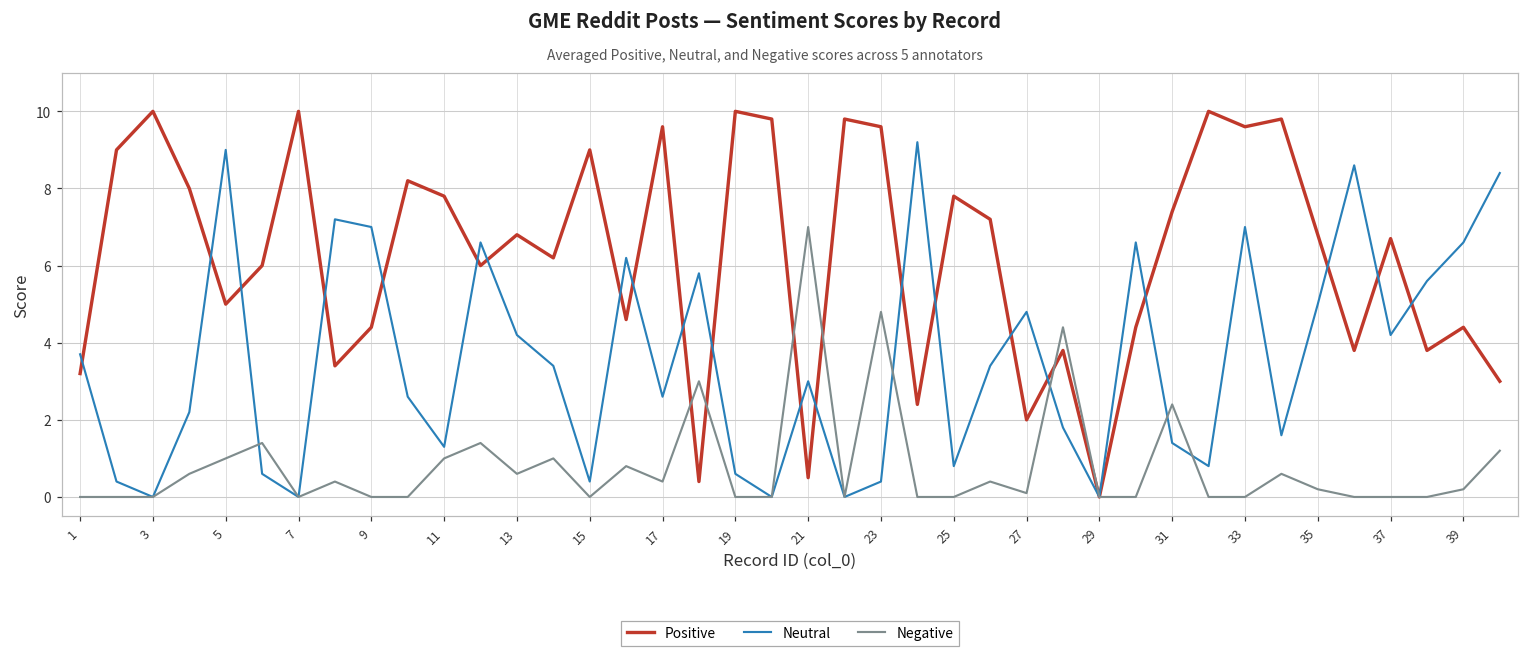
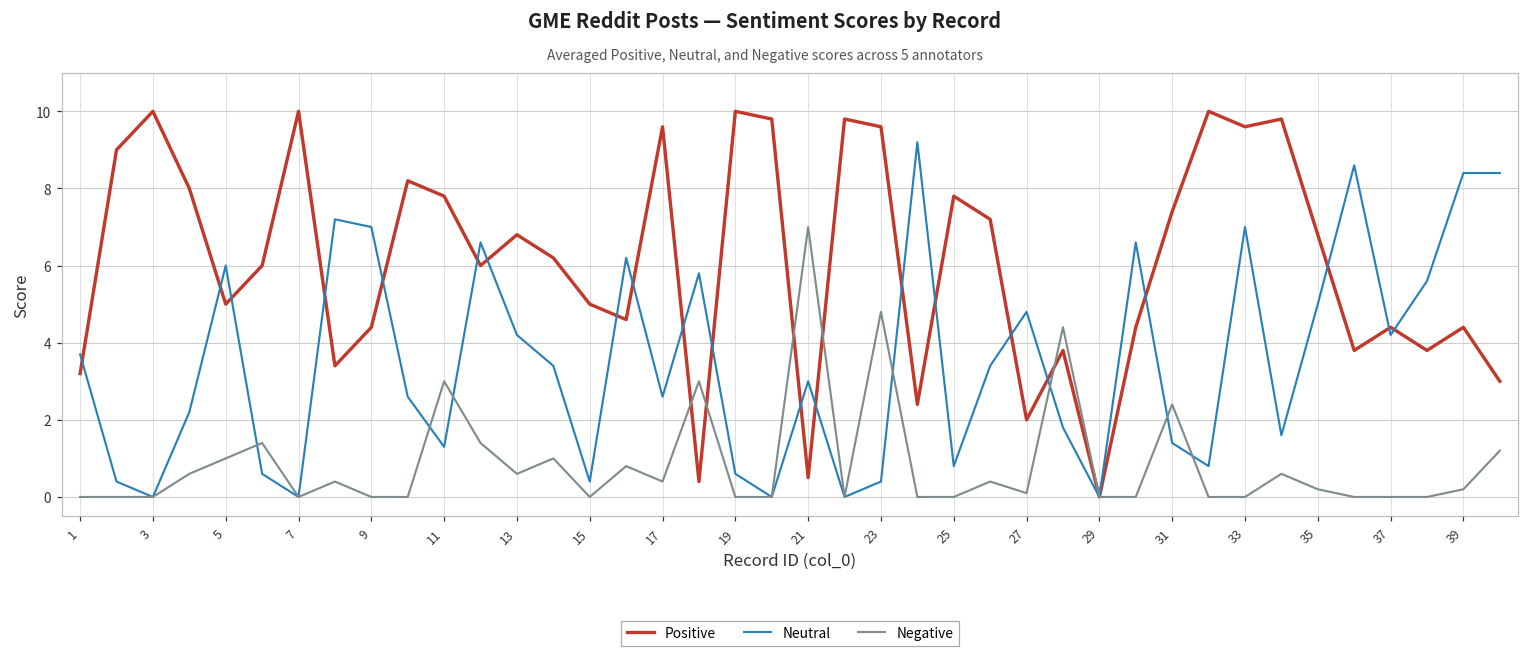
  {
    "Positive": {
      "1": 3.2,
      "3": 10.0,
      "5": 5.0,
      "7": 10.0,
      "9": 4.4,
      "11": 7.8,
      "13": 6.8,
-     "15": 9,
+     "15": 5,
      "17": 9.6,
      "19": 10.0,
      "21": 0.5,
      "23": 9.6,
      "25": 7.8,
      "27": 2.0,
      "31": 7.4,
      "33": 9.6,
      "35": 6.8,
-     "37": 6.7,
+     "37": 4.4,
      "39": 4.4
    },
    "Neutral": {
      "1": 3.7,
-     "5": 9,
+     "5": 6,
      "9": 7.0,
      "11": 1.3,
      "13": 4.2,
      "15": 0.4,
      "17": 2.6,
      "19": 0.6,
      "21": 3.0,
      "23": 0.4,
      "25": 0.8,
      "27": 4.8,
      "31": 1.4,
      "33": 7.0,
      "35": 5.0,
      "37": 4.2,
-     "39": 6.6
+     "39": 8.4
    },
    "Negative": {
      "1": 0,
      "5": 1,
      "9": 0,
-     "11": 1,
+     "11": 3,
      "13": 0.6,
      "15": 0,
      "17": 0.4,
      "19": 0,
      "21": 7,
      "23": 4.8,
      "25": 0,
      "27": 0.1,
      "31": 2.4,
      "33": 0,
      "35": 0.2,
      "37": 0,
      "39": 0.2
    }
  }
